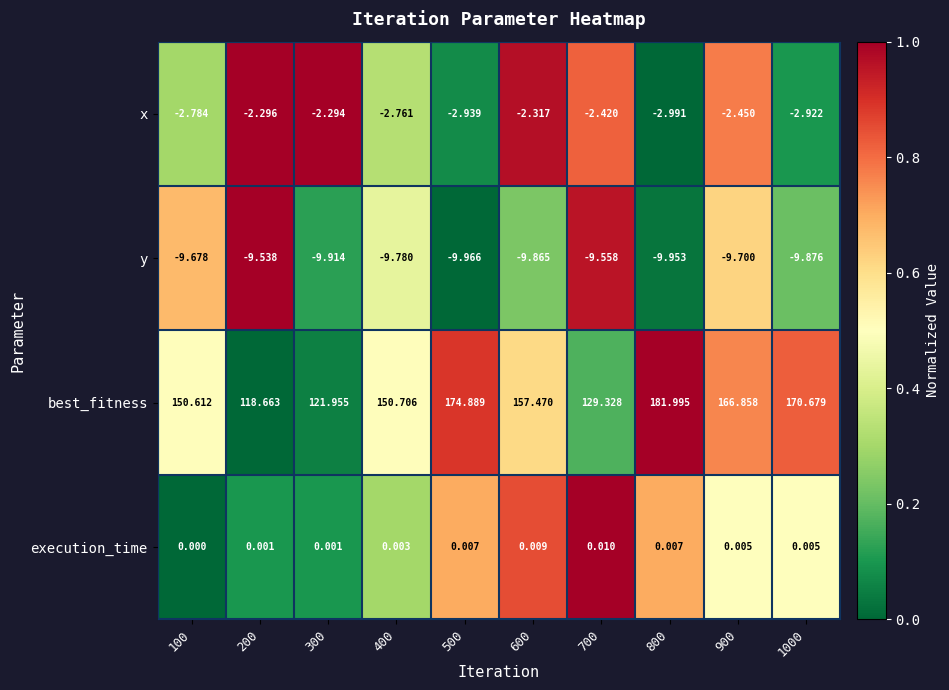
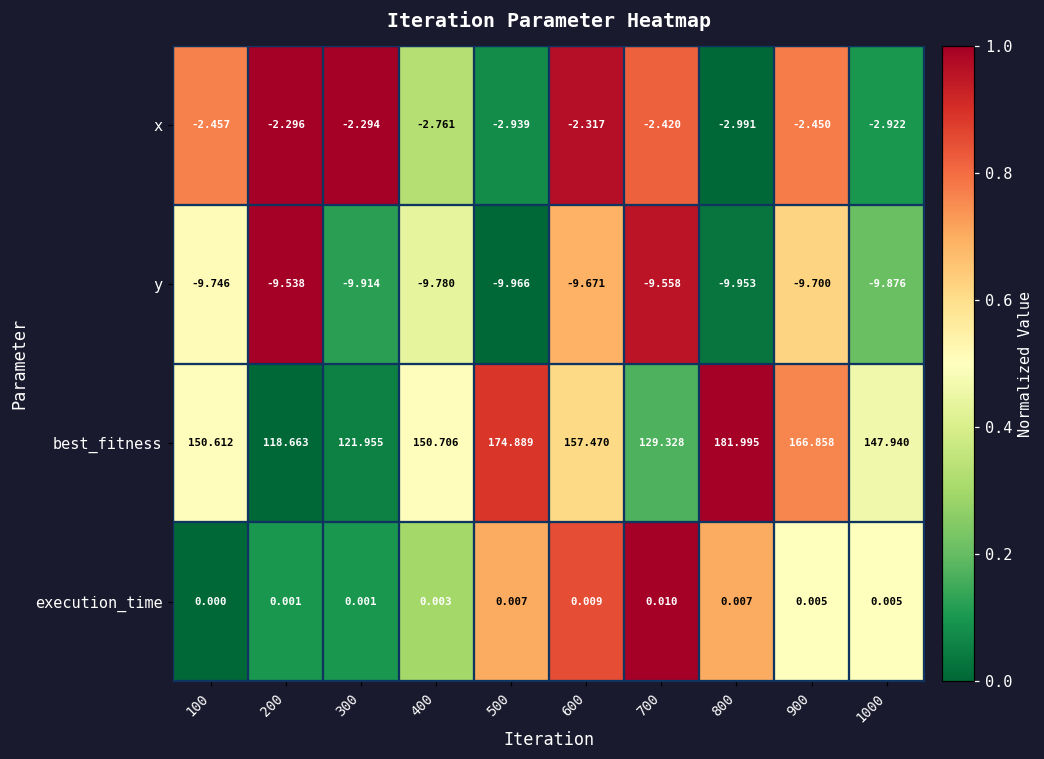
  {
    "x": {
-     "100": -2.784,
+     "100": -2.457,
      "200": -2.296,
      "300": -2.294,
      "400": -2.761,
      "500": -2.939,
      "600": -2.317,
      "700": -2.420,
      "800": -2.991,
      "900": -2.450,
      "1000": -2.922
    },
    "y": {
-     "100": -9.678,
+     "100": -9.746,
      "200": -9.538,
      "300": -9.914,
      "400": -9.780,
      "500": -9.966,
-     "600": -9.865,
+     "600": -9.671,
      "700": -9.558,
      "800": -9.953,
      "900": -9.700,
      "1000": -9.876
    },
    "best_fitness": {
      "100": 150.612,
      "200": 118.663,
      "300": 121.955,
      "400": 150.706,
      "500": 174.889,
      "600": 157.470,
      "700": 129.328,
      "800": 181.995,
      "900": 166.858,
-     "1000": 170.679
+     "1000": 147.940
    },
    "execution_time": {
      "100": 0.000,
      "200": 0.001,
      "300": 0.001,
      "400": 0.003,
      "500": 0.007,
      "600": 0.009,
      "700": 0.010,
      "800": 0.007,
      "900": 0.005,
      "1000": 0.005
    }
  }
